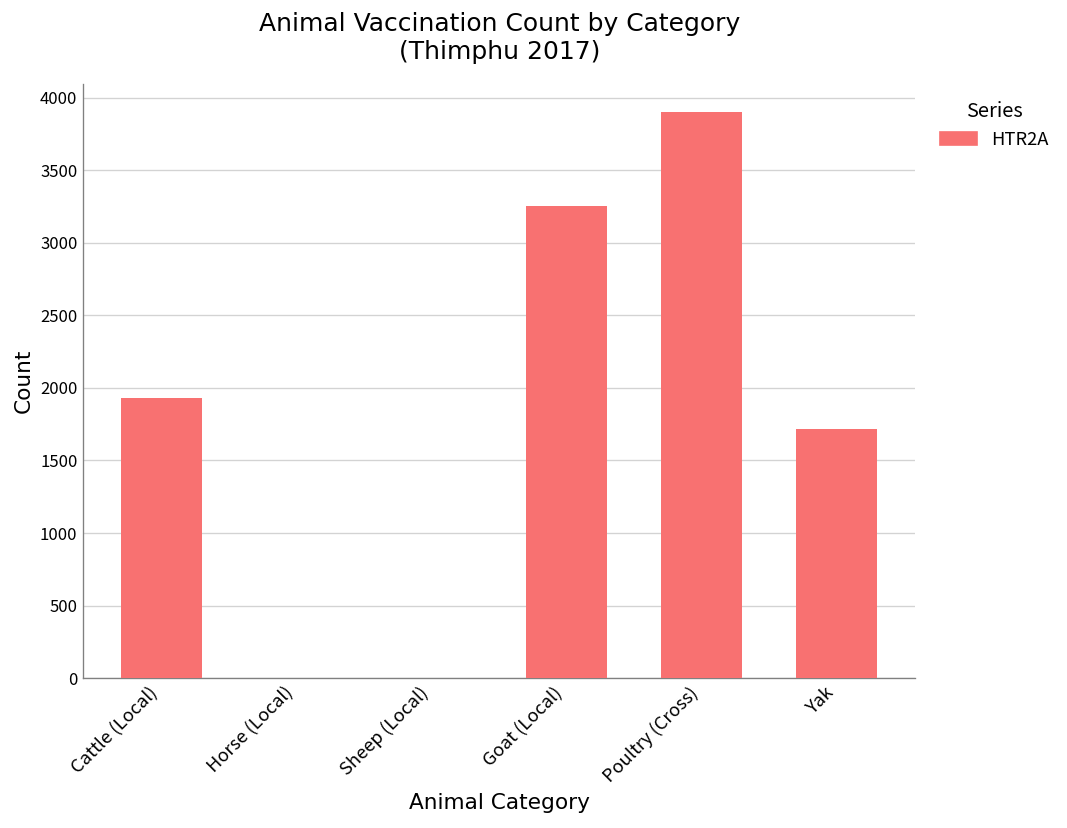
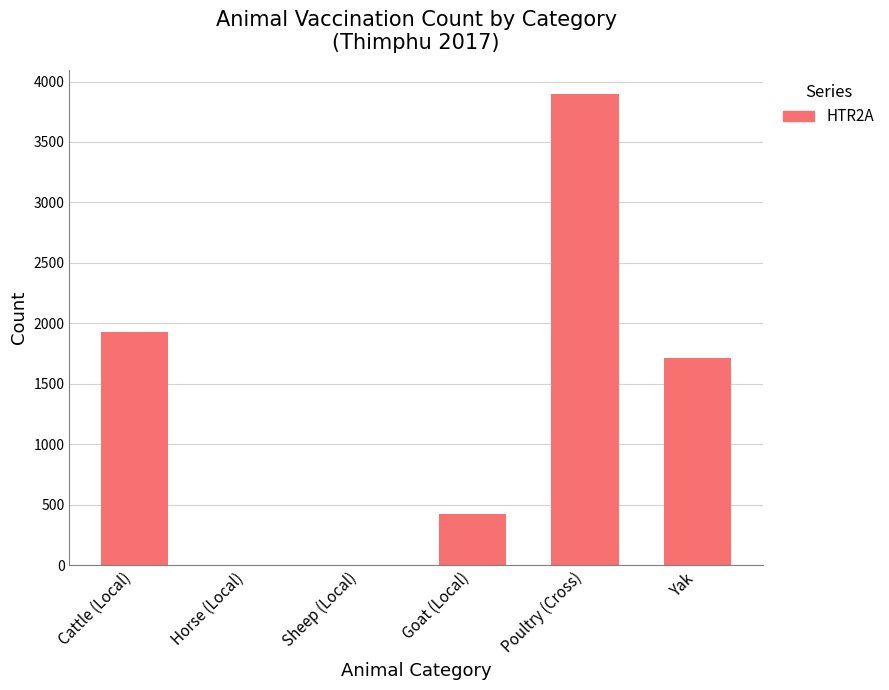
  {
    "Cattle (Local)": 1930,
    "Horse (Local)": 0,
    "Sheep (Local)": 0,
-   "Goat (Local)": 3250,
+   "Goat (Local)": 420,
    "Poultry (Cross)": 3900,
    "Yak": 1710
  }
